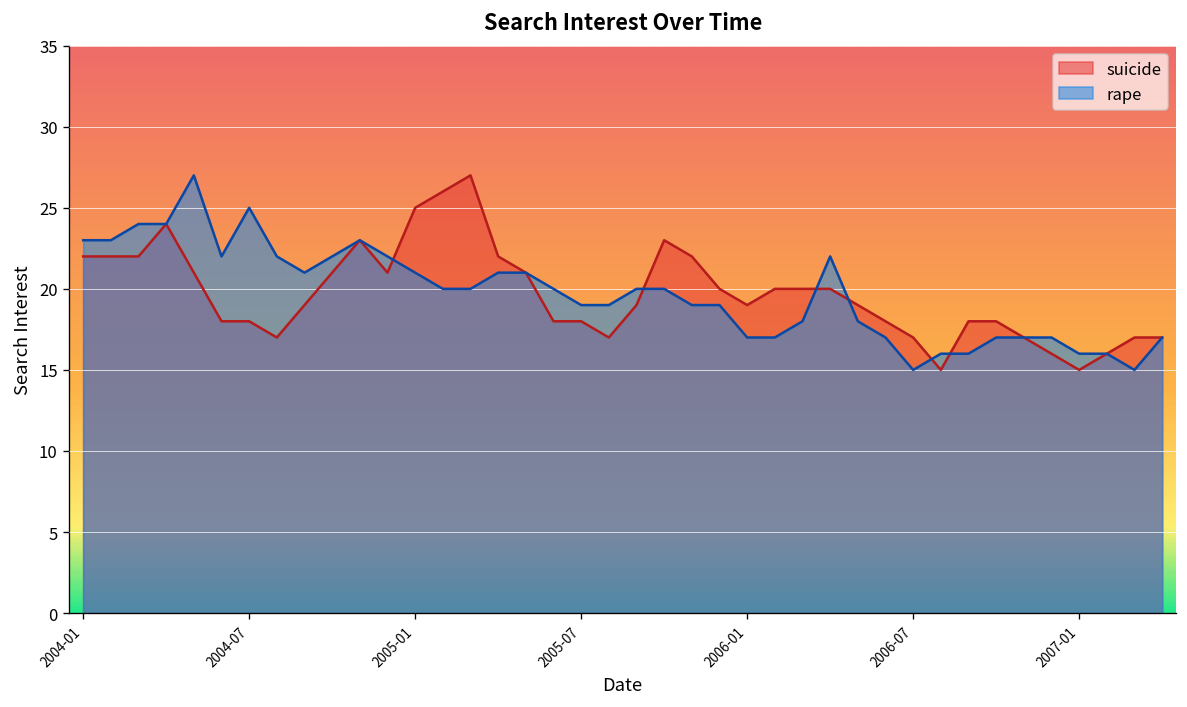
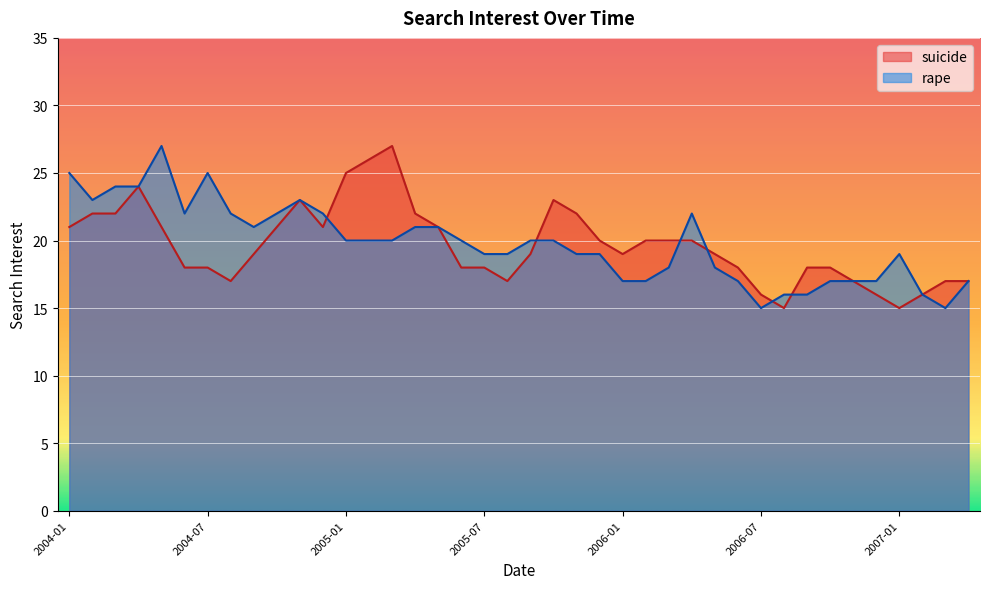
  {
    "suicide": {
-     "2004-01": 22,
+     "2004-01": 21,
      "2004-07": 18,
      "2005-01": 25,
      "2005-07": 18,
      "2006-01": 19,
-     "2006-07": 17,
+     "2006-07": 16,
      "2007-01": 15
    },
    "rape": {
-     "2004-01": 23,
+     "2004-01": 25,
      "2004-07": 25,
-     "2005-01": 21,
+     "2005-01": 20,
      "2005-07": 19,
      "2006-01": 17,
      "2006-07": 15,
-     "2007-01": 16
+     "2007-01": 19
    }
  }
